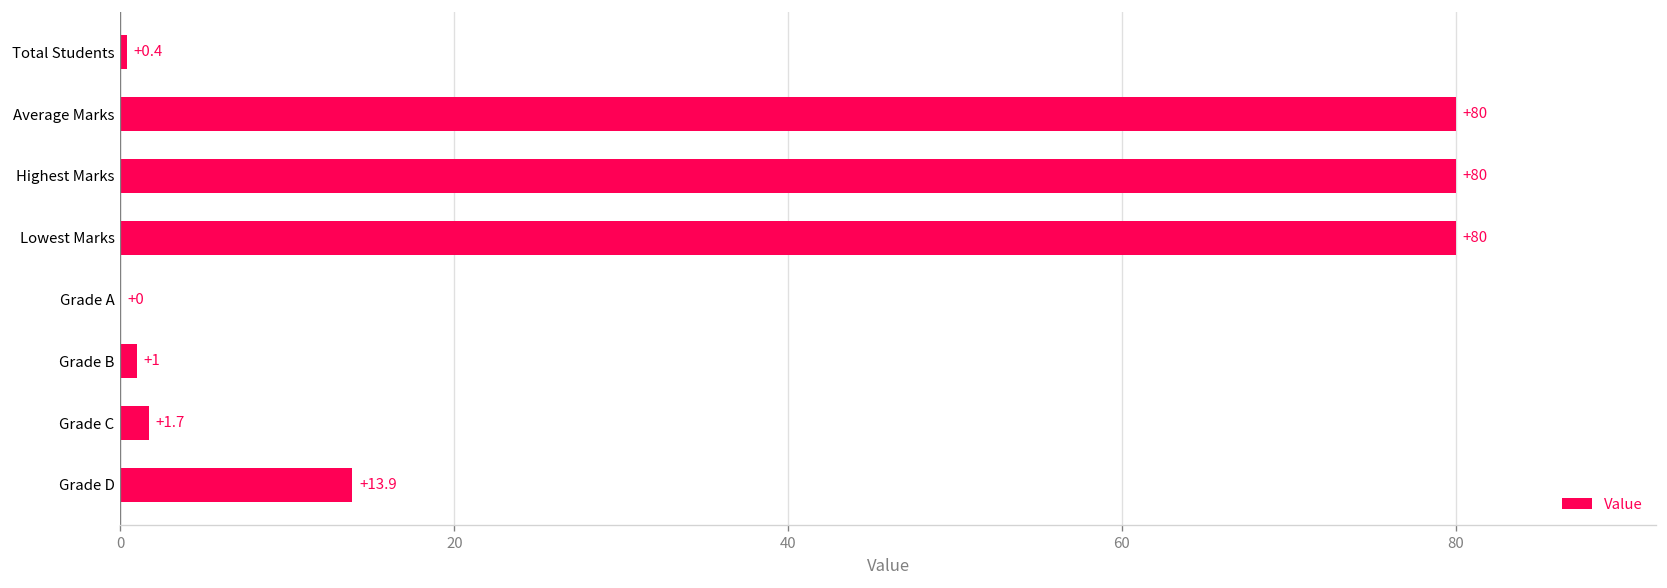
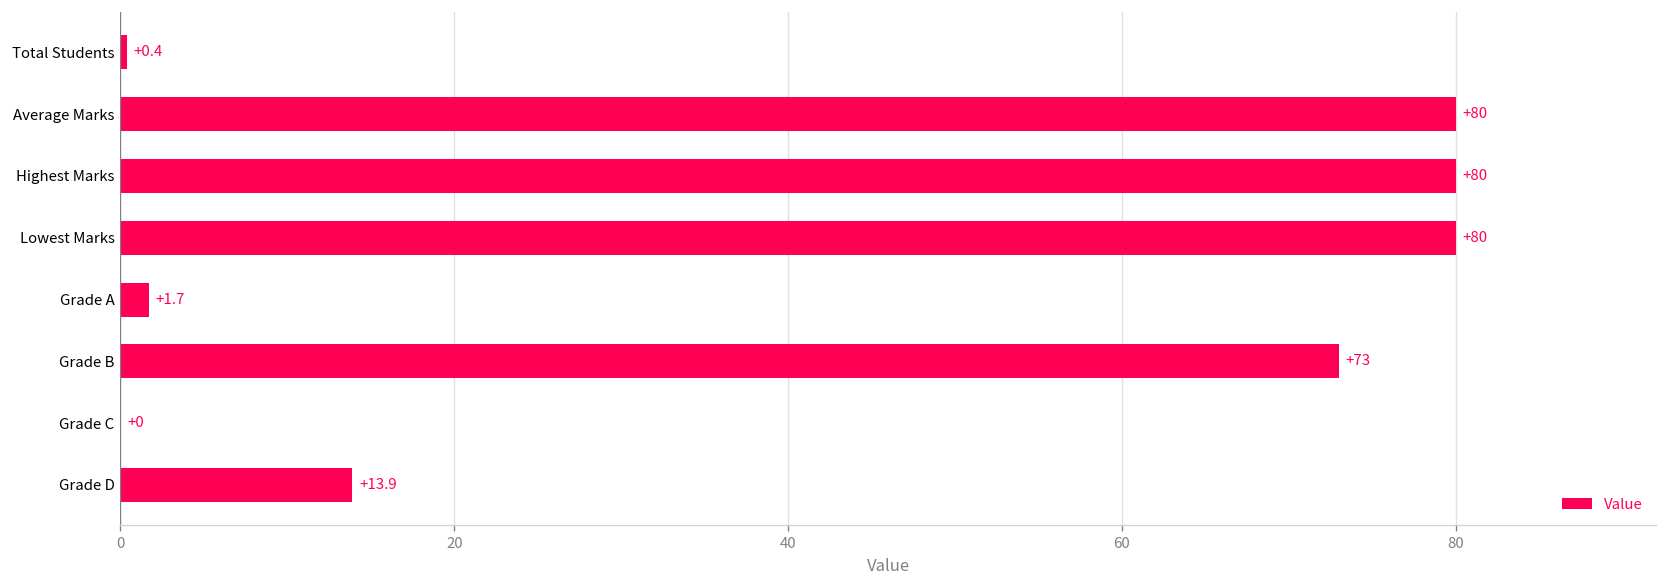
  {
    "Total Students": "+0.4",
    "Average Marks": "+80",
    "Highest Marks": "+80",
    "Lowest Marks": "+80",
-   "Grade A": "+0",
-   "Grade B": "+1",
-   "Grade C": "+1.7",
+   "Grade A": "+1.7",
+   "Grade B": "+73",
+   "Grade C": "+0",
    "Grade D": "+13.9"
  }
